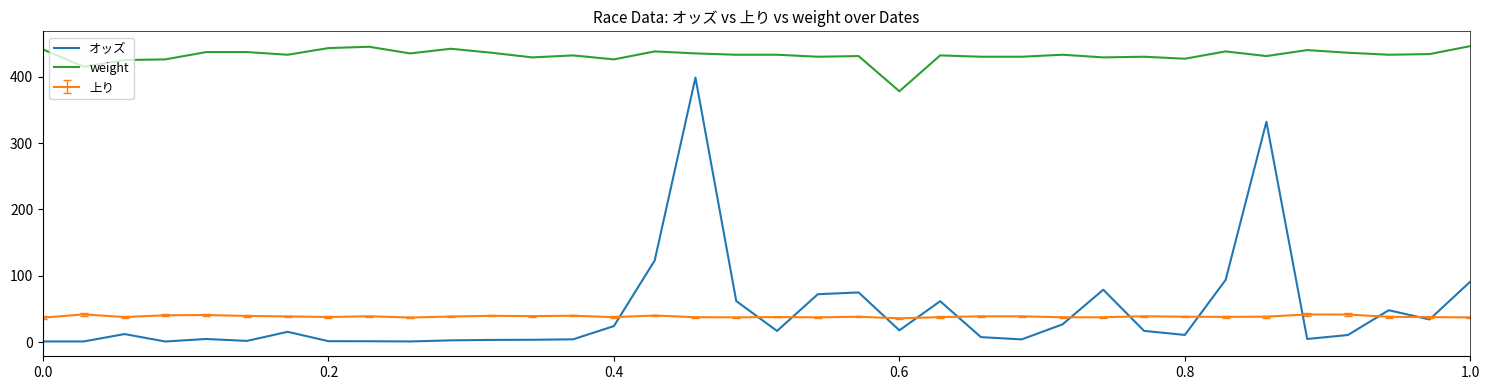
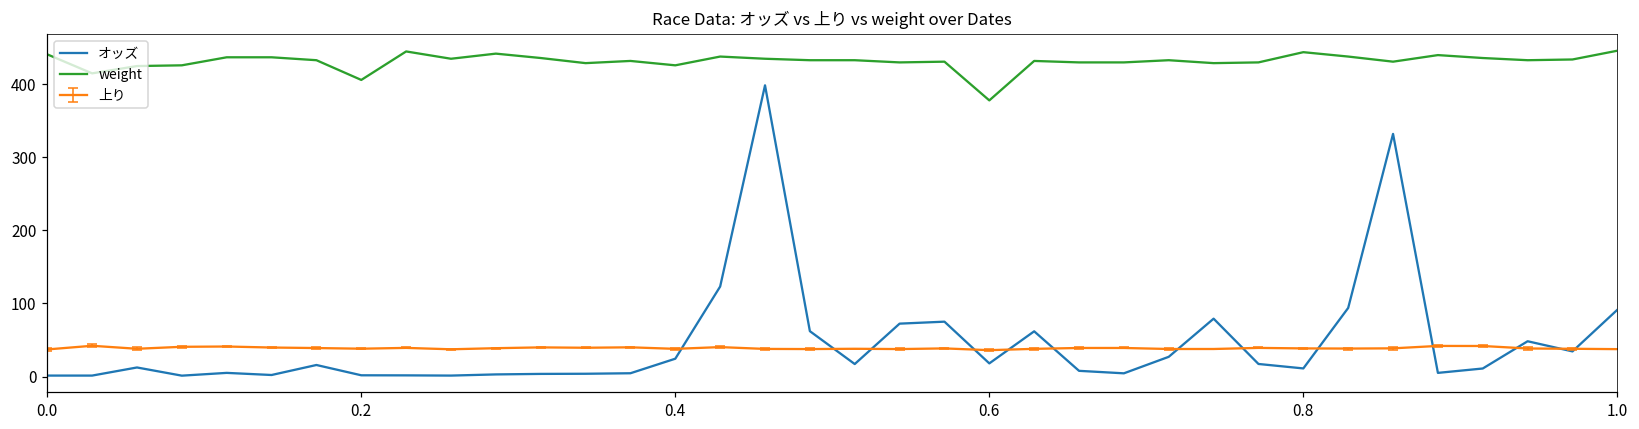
  {
    "オッズ": {
      "0.0": 0,
      "0.2": 0,
      "0.4": 20,
      "0.6": 20,
      "0.8": 10,
      "1.0": 90
    },
    "weight": {
      "0.0": 440,
-     "0.2": 440,
+     "0.2": 410,
      "0.4": 430,
      "0.6": 380,
-     "0.8": 430,
+     "0.8": 440,
      "1.0": 450
    }
  }
